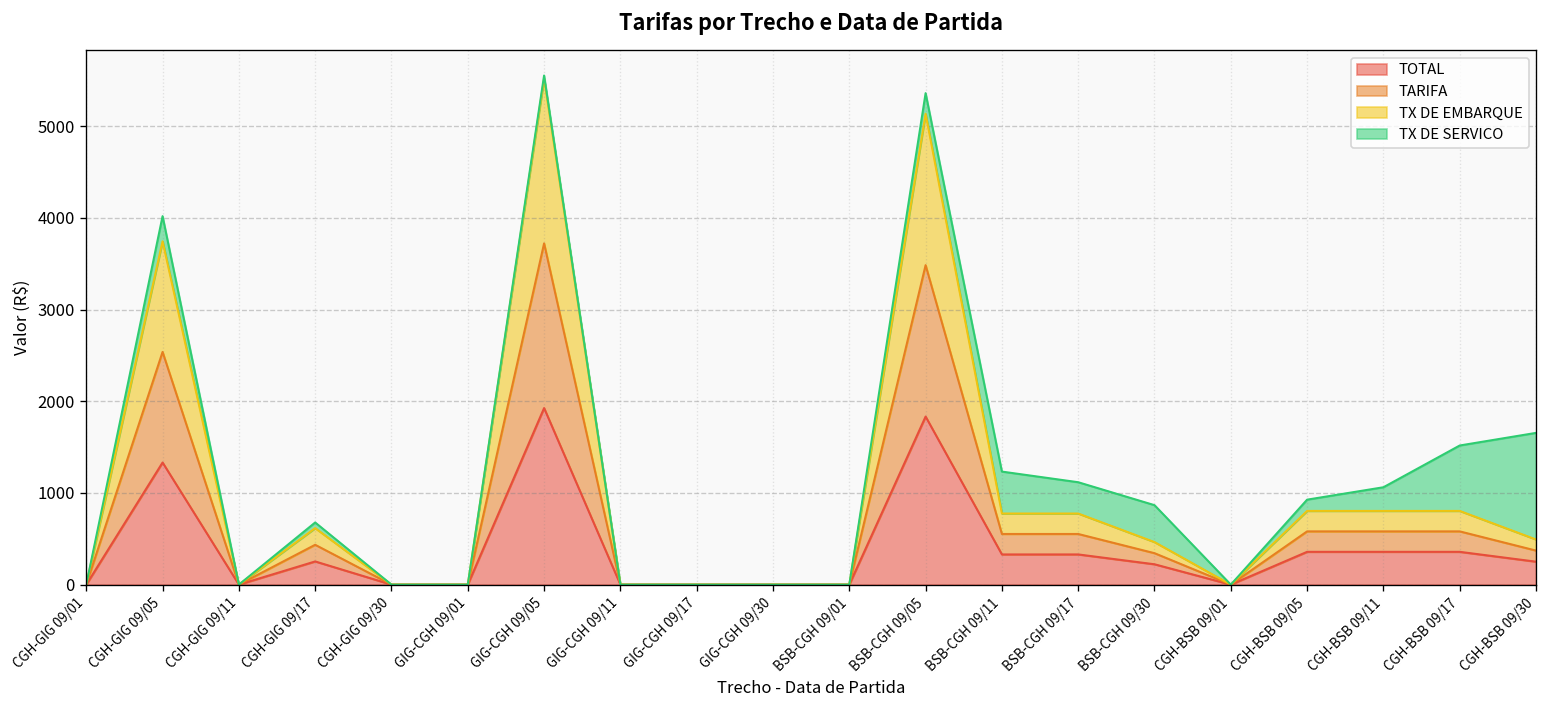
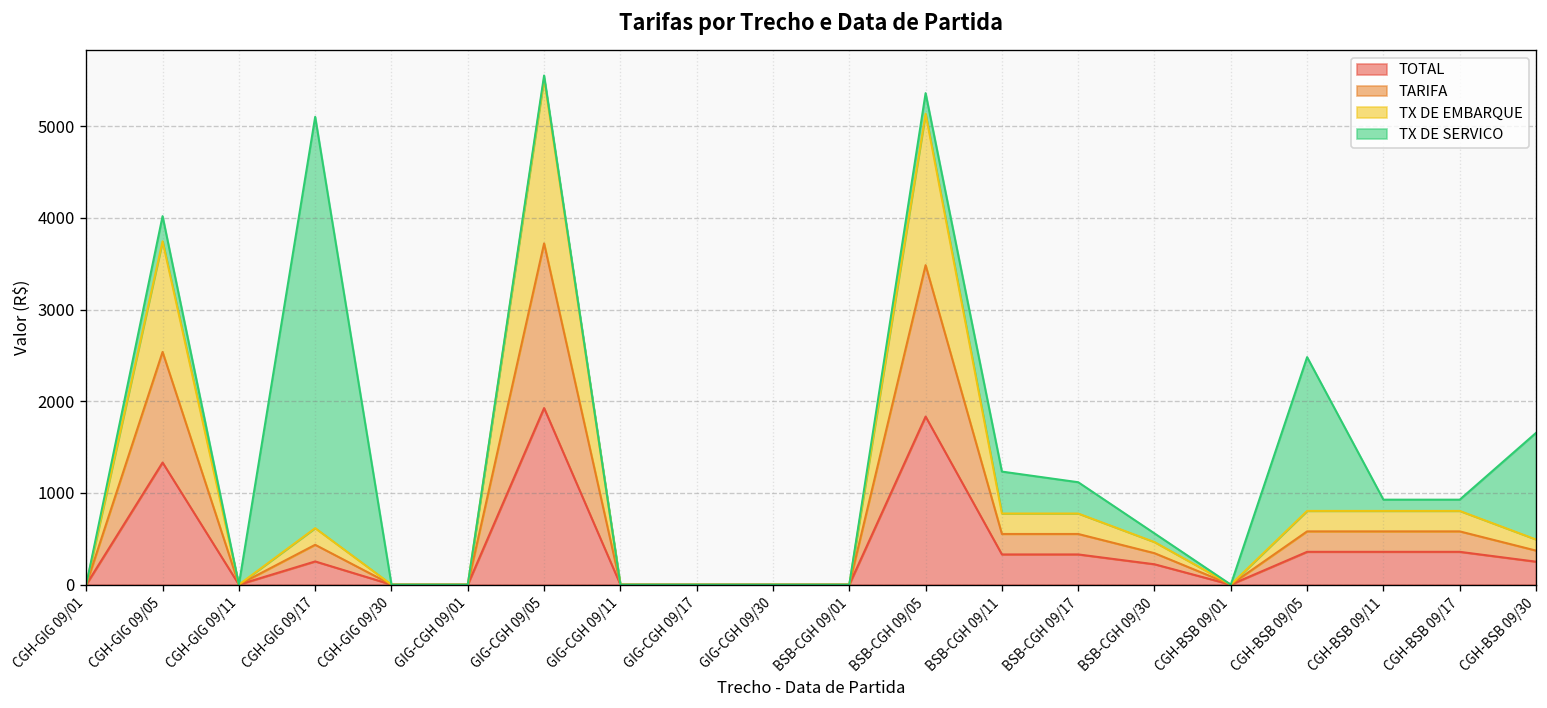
  {
    "TX DE EMBARQUE": {
      "CGH-GIG 09/05": 1200,
      "CGH-GIG 09/17": 200,
      "GIG-CGH 09/05": 1800,
      "BSB-CGH 09/05": 1700,
      "BSB-CGH 09/11": 200,
      "BSB-CGH 09/17": 200,
      "BSB-CGH 09/30": 100,
      "CGH-BSB 09/05": 200,
      "CGH-BSB 09/11": 200,
      "CGH-BSB 09/17": 200,
      "CGH-BSB 09/30": 100
    },
    "TX DE SERVICO": {
      "CGH-GIG 09/05": 300,
-     "CGH-GIG 09/17": 100,
+     "CGH-GIG 09/17": 4500,
      "GIG-CGH 09/05": 0,
      "BSB-CGH 09/05": 200,
      "BSB-CGH 09/11": 500,
      "BSB-CGH 09/17": 300,
-     "BSB-CGH 09/30": 400,
-     "CGH-BSB 09/05": 100,
-     "CGH-BSB 09/11": 300,
-     "CGH-BSB 09/17": 700,
+     "BSB-CGH 09/30": 100,
+     "CGH-BSB 09/05": 1700,
+     "CGH-BSB 09/11": 100,
+     "CGH-BSB 09/17": 100,
      "CGH-BSB 09/30": 1200
    }
  }
